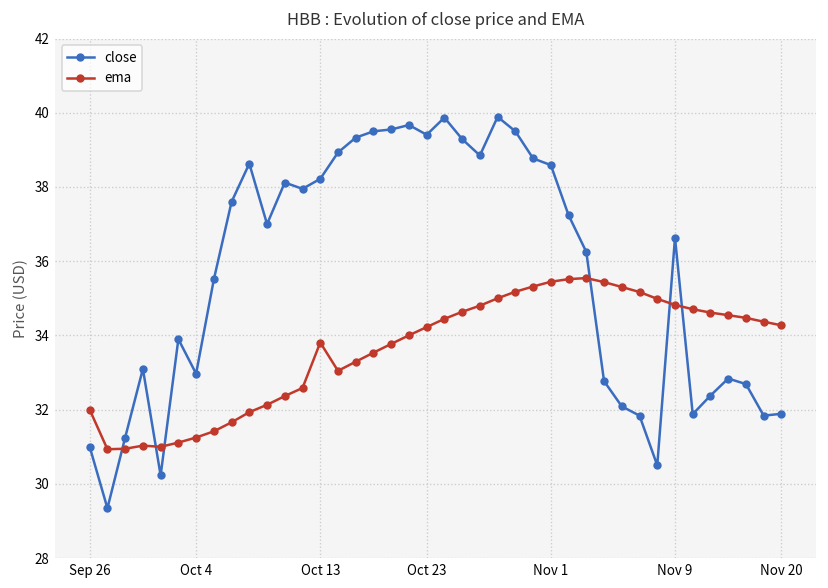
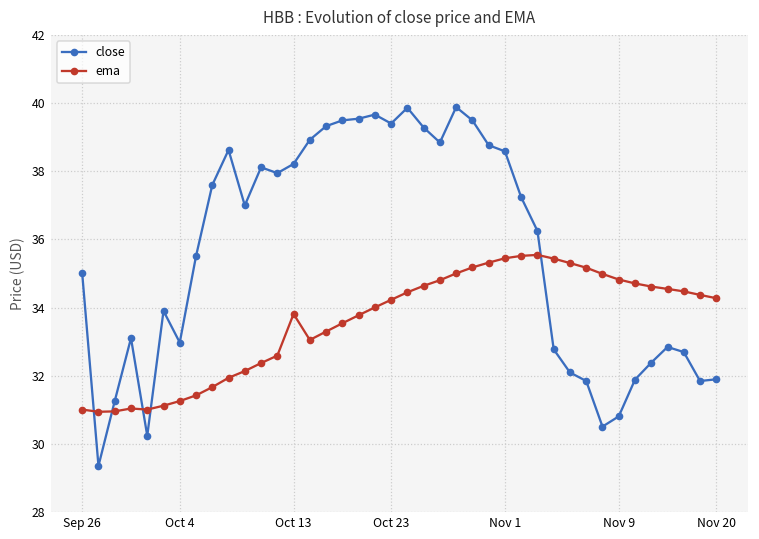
  {
    "close": {
-     "Sep 26": 31,
+     "Sep 26": 35,
      "Oct 4": 33.0,
      "Oct 13": 38.2,
      "Oct 23": 39.4,
      "Nov 1": 38.6,
-     "Nov 9": 36.6,
+     "Nov 9": 30.8,
      "Nov 20": 31.9
    },
    "ema": {
-     "Sep 26": 32,
+     "Sep 26": 31,
      "Oct 4": 31.3,
      "Oct 13": 33.8,
      "Oct 23": 34.2,
      "Nov 1": 35.4,
      "Nov 9": 34.8,
      "Nov 20": 34.3
    }
  }
